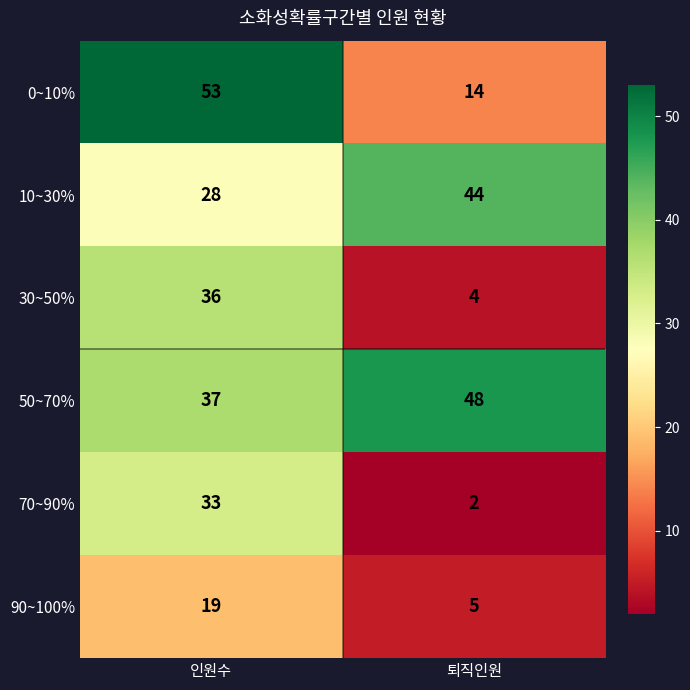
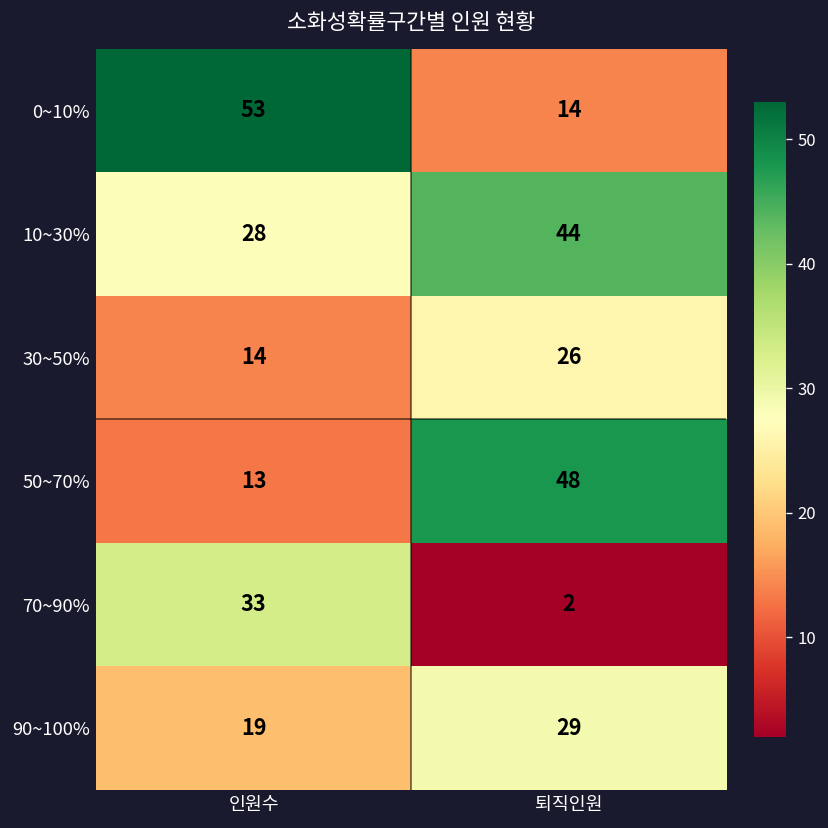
  {
    "0~10%": {
      "인원수": 53,
      "퇴직인원": 14
    },
    "10~30%": {
      "인원수": 28,
      "퇴직인원": 44
    },
    "30~50%": {
-     "인원수": 36,
-     "퇴직인원": 4
+     "인원수": 14,
+     "퇴직인원": 26
    },
    "50~70%": {
-     "인원수": 37,
+     "인원수": 13,
      "퇴직인원": 48
    },
    "70~90%": {
      "인원수": 33,
      "퇴직인원": 2
    },
    "90~100%": {
      "인원수": 19,
-     "퇴직인원": 5
+     "퇴직인원": 29
    }
  }
